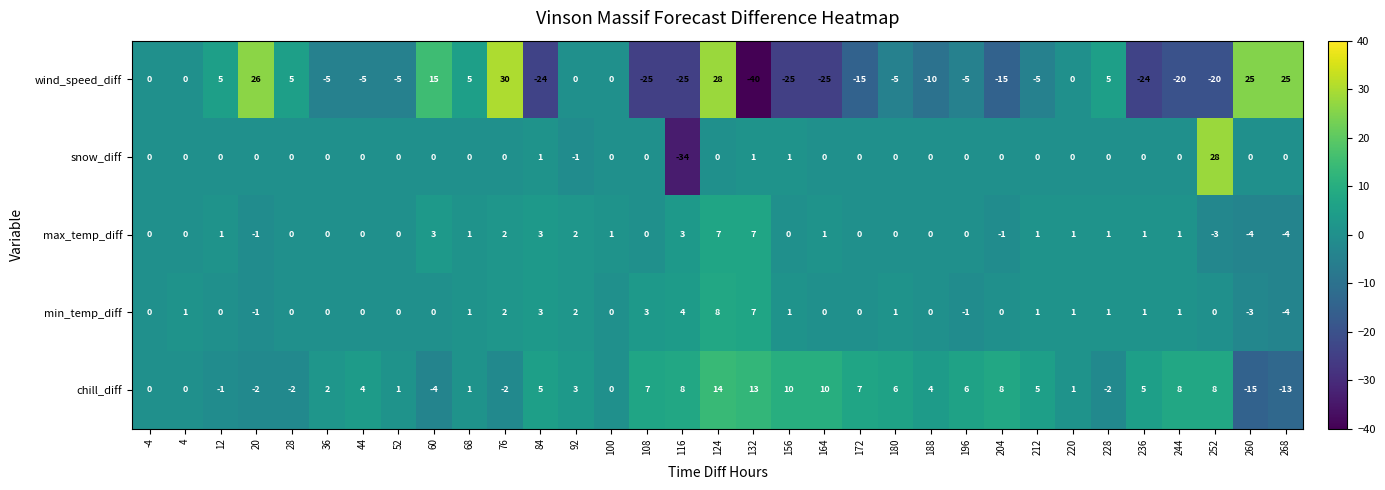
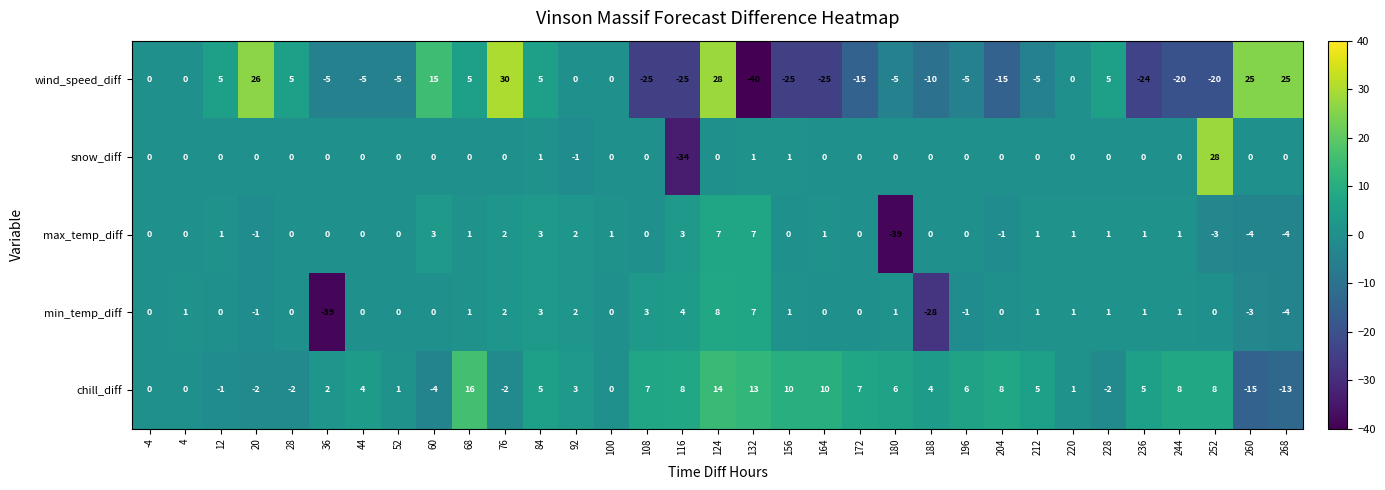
  {
    "wind_speed_diff": {
      "-4": 0,
      "4": 0,
      "12": 5,
      "20": 26,
      "28": 5,
      "36": -5,
      "44": -5,
      "52": -5,
      "60": 15,
      "68": 5,
      "76": 30,
-     "84": -24,
+     "84": 5,
      "92": 0,
      "100": 0,
      "108": -25,
      "116": -25,
      "124": 28,
      "132": -40,
      "156": -25,
      "164": -25,
      "172": -15,
      "180": -5,
      "188": -10,
      "196": -5,
      "204": -15,
      "212": -5,
      "220": 0,
      "228": 5,
      "236": -24,
      "244": -20,
      "252": -20,
      "260": 25,
      "268": 25
    },
    "snow_diff": {
      "-4": 0,
      "4": 0,
      "12": 0,
      "20": 0,
      "28": 0,
      "36": 0,
      "44": 0,
      "52": 0,
      "60": 0,
      "68": 0,
      "76": 0,
      "84": 1,
      "92": -1,
      "100": 0,
      "108": 0,
      "116": -34,
      "124": 0,
      "132": 1,
      "156": 1,
      "164": 0,
      "172": 0,
      "180": 0,
      "188": 0,
      "196": 0,
      "204": 0,
      "212": 0,
      "220": 0,
      "228": 0,
      "236": 0,
      "244": 0,
      "252": 28,
      "260": 0,
      "268": 0
    },
    "max_temp_diff": {
      "-4": 0,
      "4": 0,
      "12": 1,
      "20": -1,
      "28": 0,
      "36": 0,
      "44": 0,
      "52": 0,
      "60": 3,
      "68": 1,
      "76": 2,
      "84": 3,
      "92": 2,
      "100": 1,
      "108": 0,
      "116": 3,
      "124": 7,
      "132": 7,
      "156": 0,
      "164": 1,
      "172": 0,
-     "180": 0,
+     "180": -39,
      "188": 0,
      "196": 0,
      "204": -1,
      "212": 1,
      "220": 1,
      "228": 1,
      "236": 1,
      "244": 1,
      "252": -3,
      "260": -4,
      "268": -4
    },
    "min_temp_diff": {
      "-4": 0,
      "4": 1,
      "12": 0,
      "20": -1,
      "28": 0,
-     "36": 0,
+     "36": -39,
      "44": 0,
      "52": 0,
      "60": 0,
      "68": 1,
      "76": 2,
      "84": 3,
      "92": 2,
      "100": 0,
      "108": 3,
      "116": 4,
      "124": 8,
      "132": 7,
      "156": 1,
      "164": 0,
      "172": 0,
      "180": 1,
-     "188": 0,
+     "188": -28,
      "196": -1,
      "204": 0,
      "212": 1,
      "220": 1,
      "228": 1,
      "236": 1,
      "244": 1,
      "252": 0,
      "260": -3,
      "268": -4
    },
    "chill_diff": {
      "-4": 0,
      "4": 0,
      "12": -1,
      "20": -2,
      "28": -2,
      "36": 2,
      "44": 4,
      "52": 1,
      "60": -4,
-     "68": 1,
+     "68": 16,
      "76": -2,
      "84": 5,
      "92": 3,
      "100": 0,
      "108": 7,
      "116": 8,
      "124": 14,
      "132": 13,
      "156": 10,
      "164": 10,
      "172": 7,
      "180": 6,
      "188": 4,
      "196": 6,
      "204": 8,
      "212": 5,
      "220": 1,
      "228": -2,
      "236": 5,
      "244": 8,
      "252": 8,
      "260": -15,
      "268": -13
    }
  }
